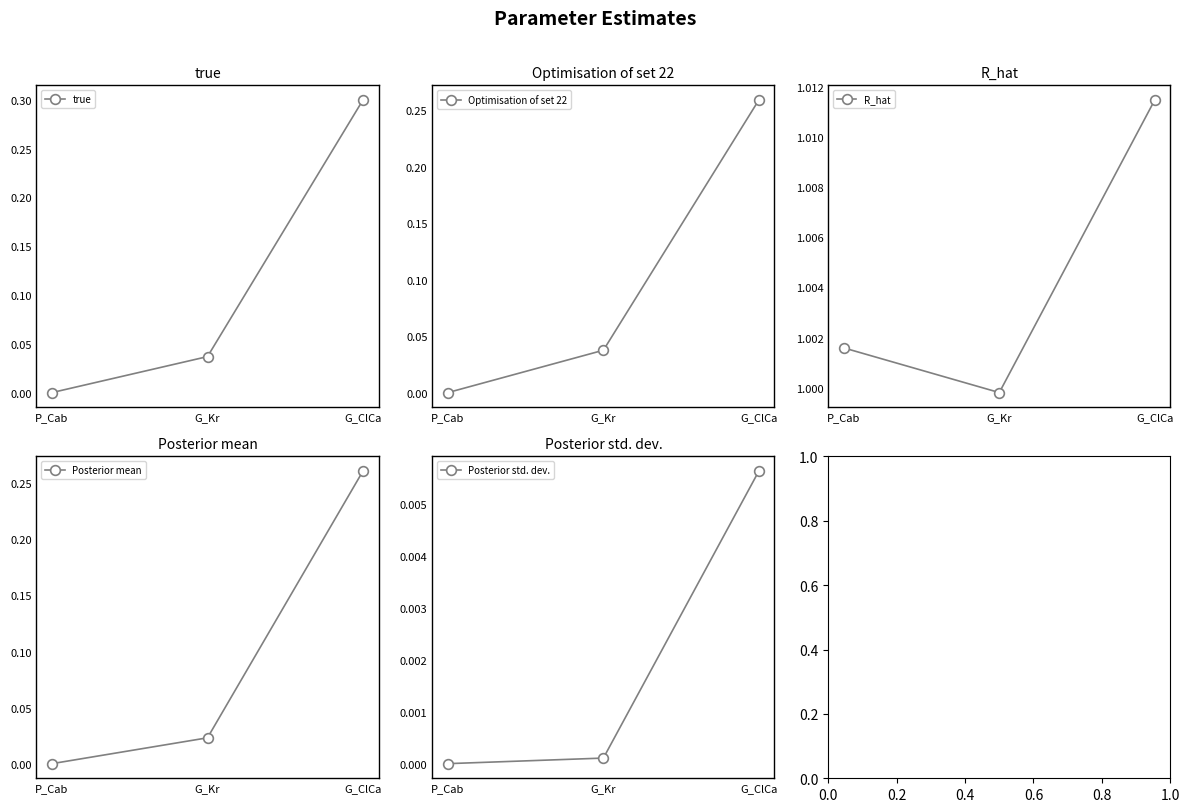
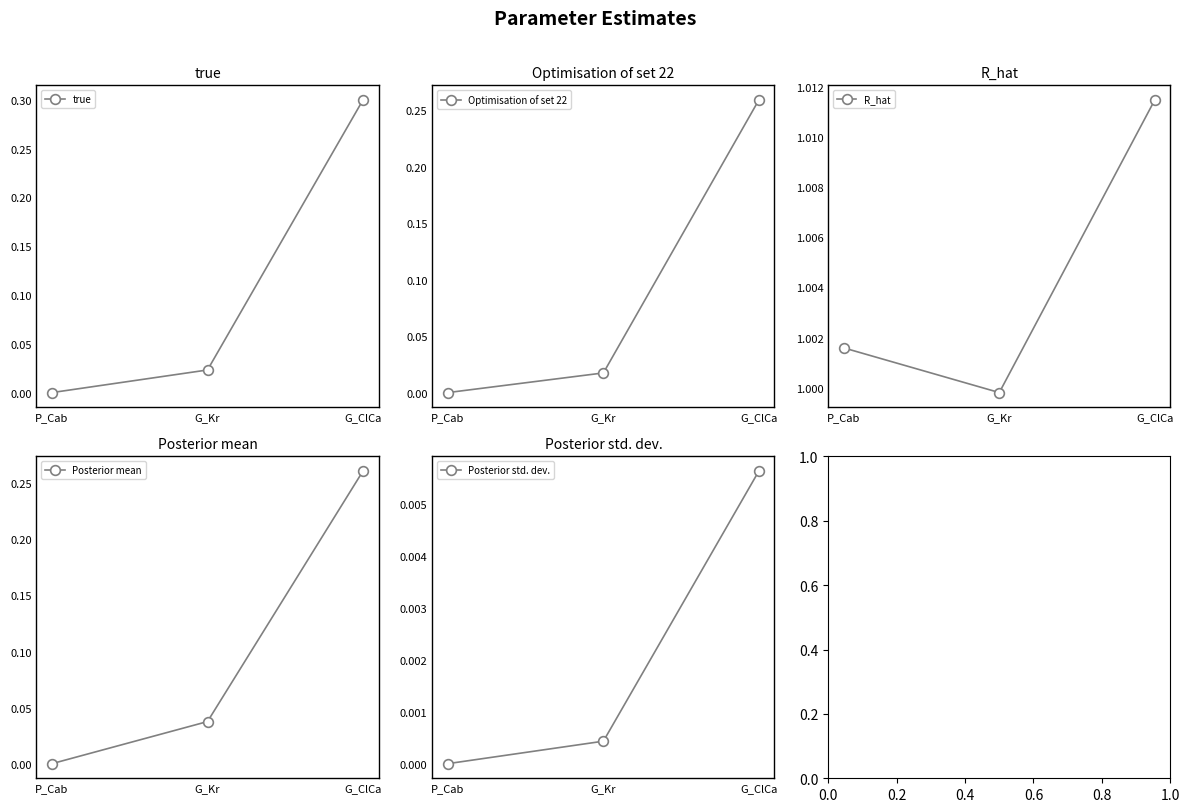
  {
    "true": {
      "P_Cab": 0.00,
-     "G_Kr": 0.04,
+     "G_Kr": 0.02,
      "G_ClCa": 0.30
    },
    "Optimisation of set 22": {
      "P_Cab": 0.000,
-     "G_Kr": 0.038,
+     "G_Kr": 0.017,
      "G_ClCa": 0.259
    },
    "R_hat": {
      "P_Cab": 1.0016,
      "G_Kr": 0.9998,
      "G_ClCa": 1.0115
    },
    "Posterior mean": {
      "P_Cab": 0.000,
-     "G_Kr": 0.023,
+     "G_Kr": 0.038,
      "G_ClCa": 0.261
    },
    "Posterior std. dev.": {
      "P_Cab": 0.0000,
-     "G_Kr": 0.0001,
+     "G_Kr": 0.0004,
      "G_ClCa": 0.0056
    }
  }
